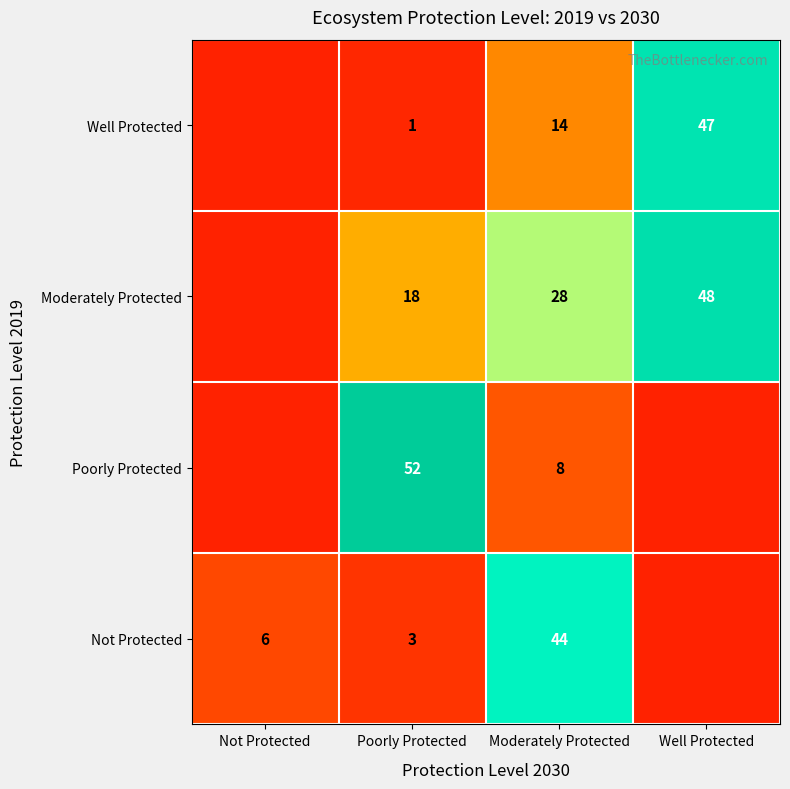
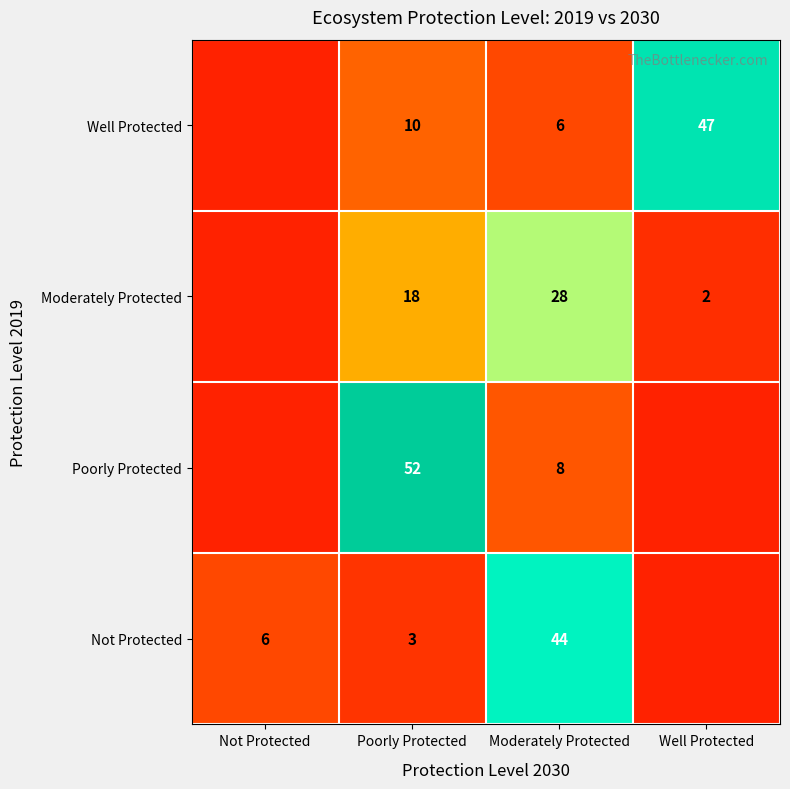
  {
    "Well Protected": {
-     "Poorly Protected": 1,
-     "Moderately Protected": 14
+     "Poorly Protected": 10,
+     "Moderately Protected": 6
    },
    "Moderately Protected": {
      "Poorly Protected": 18,
      "Moderately Protected": 28,
-     "Well Protected": 48
+     "Well Protected": 2
    },
    "Poorly Protected": {
      "Poorly Protected": 52,
      "Moderately Protected": 8
    },
    "Not Protected": {
      "Not Protected": 6,
      "Poorly Protected": 3,
      "Moderately Protected": 44
    }
  }
